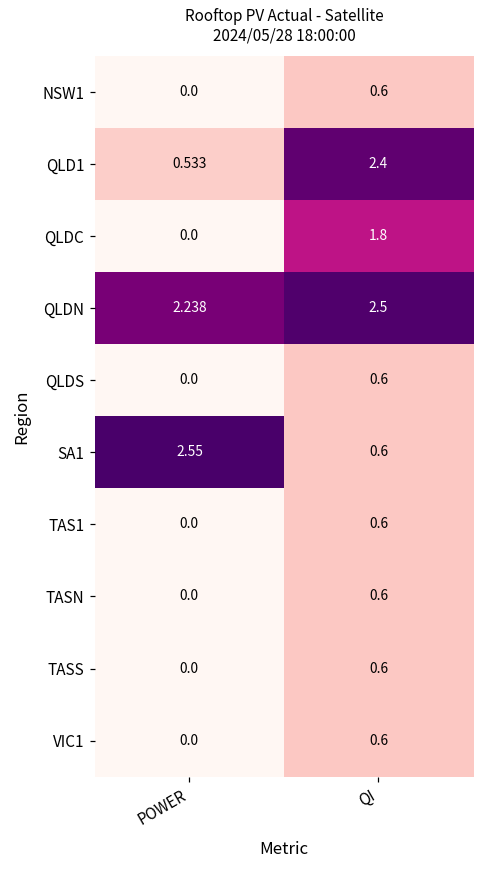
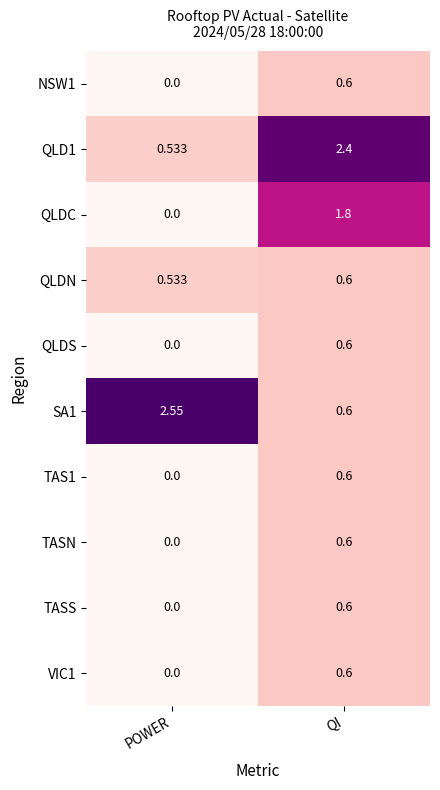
  {
    "NSW1": {
      "POWER": 0.0,
      "QI": 0.6
    },
    "QLD1": {
      "POWER": 0.533,
      "QI": 2.4
    },
    "QLDC": {
      "POWER": 0.0,
      "QI": 1.8
    },
    "QLDN": {
-     "POWER": 2.238,
-     "QI": 2.5
+     "POWER": 0.533,
+     "QI": 0.6
    },
    "QLDS": {
      "POWER": 0.0,
      "QI": 0.6
    },
    "SA1": {
      "POWER": 2.55,
      "QI": 0.6
    },
    "TAS1": {
      "POWER": 0.0,
      "QI": 0.6
    },
    "TASN": {
      "POWER": 0.0,
      "QI": 0.6
    },
    "TASS": {
      "POWER": 0.0,
      "QI": 0.6
    },
    "VIC1": {
      "POWER": 0.0,
      "QI": 0.6
    }
  }
